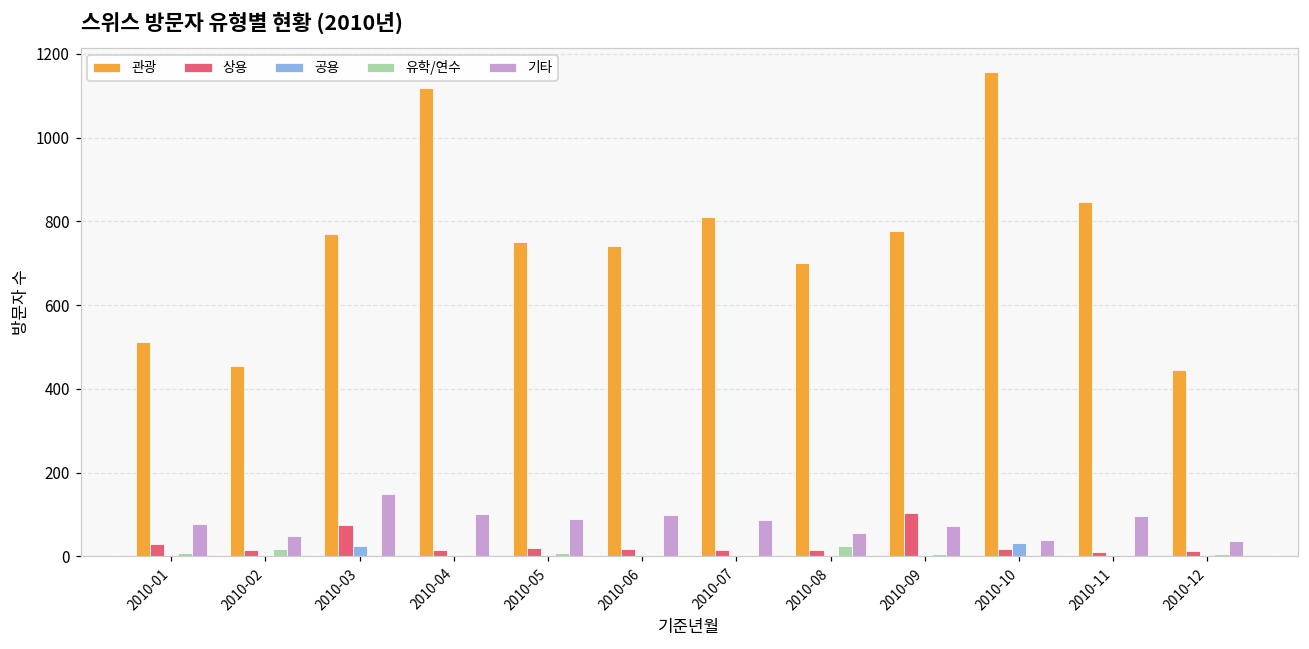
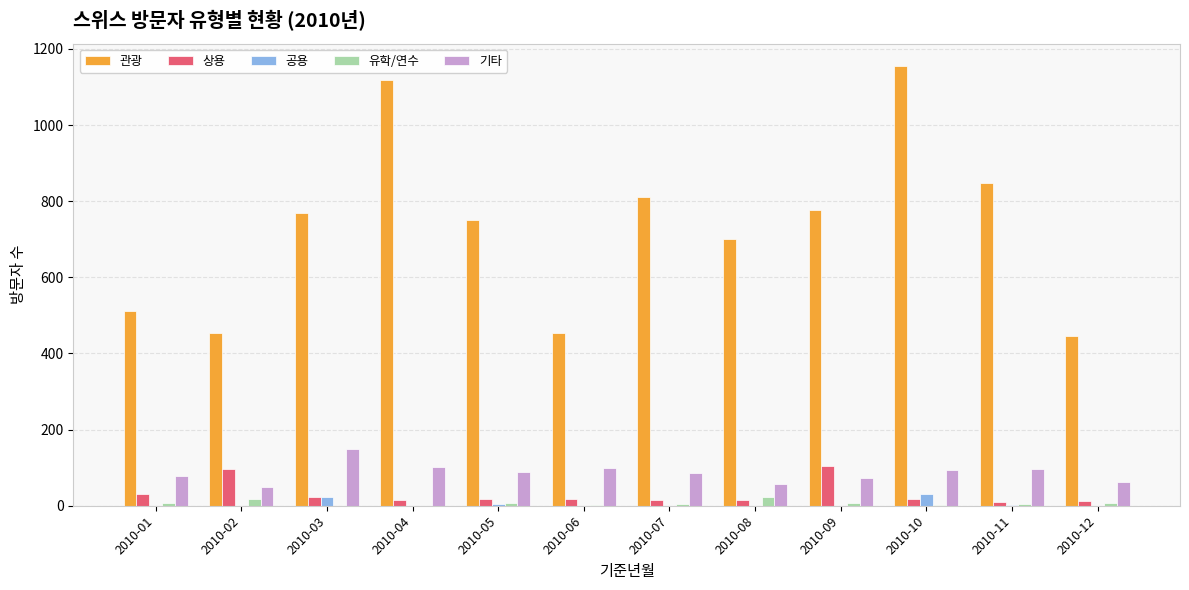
  {
    "관광": {
      "2010-01": 510,
      "2010-02": 450,
      "2010-03": 770,
      "2010-04": 1120,
      "2010-05": 750,
-     "2010-06": 740,
+     "2010-06": 460,
      "2010-07": 810,
      "2010-08": 700,
      "2010-09": 780,
      "2010-10": 1160,
      "2010-11": 850,
      "2010-12": 450
    },
    "상용": {
      "2010-01": 30,
-     "2010-02": 10,
-     "2010-03": 70,
+     "2010-02": 100,
+     "2010-03": 20,
      "2010-04": 20,
      "2010-05": 20,
      "2010-06": 20,
      "2010-07": 10,
      "2010-08": 20,
      "2010-09": 100,
      "2010-10": 20,
      "2010-11": 10,
      "2010-12": 10
    },
    "공용": {
      "2010-01": 0,
      "2010-02": 0,
      "2010-03": 20,
      "2010-04": 0,
      "2010-06": 0,
      "2010-07": 0,
      "2010-08": 0,
      "2010-09": 0,
      "2010-10": 30,
      "2010-12": 0
    },
    "유학/연수": {
      "2010-01": 10,
      "2010-02": 20,
      "2010-03": 0,
      "2010-04": 0,
      "2010-05": 10,
      "2010-08": 20
    },
    "기타": {
      "2010-01": 80,
      "2010-02": 50,
      "2010-03": 150,
      "2010-04": 100,
      "2010-05": 90,
      "2010-06": 100,
      "2010-07": 90,
      "2010-08": 60,
      "2010-09": 70,
-     "2010-10": 40,
+     "2010-10": 90,
      "2010-11": 100,
-     "2010-12": 40
+     "2010-12": 60
    }
  }
